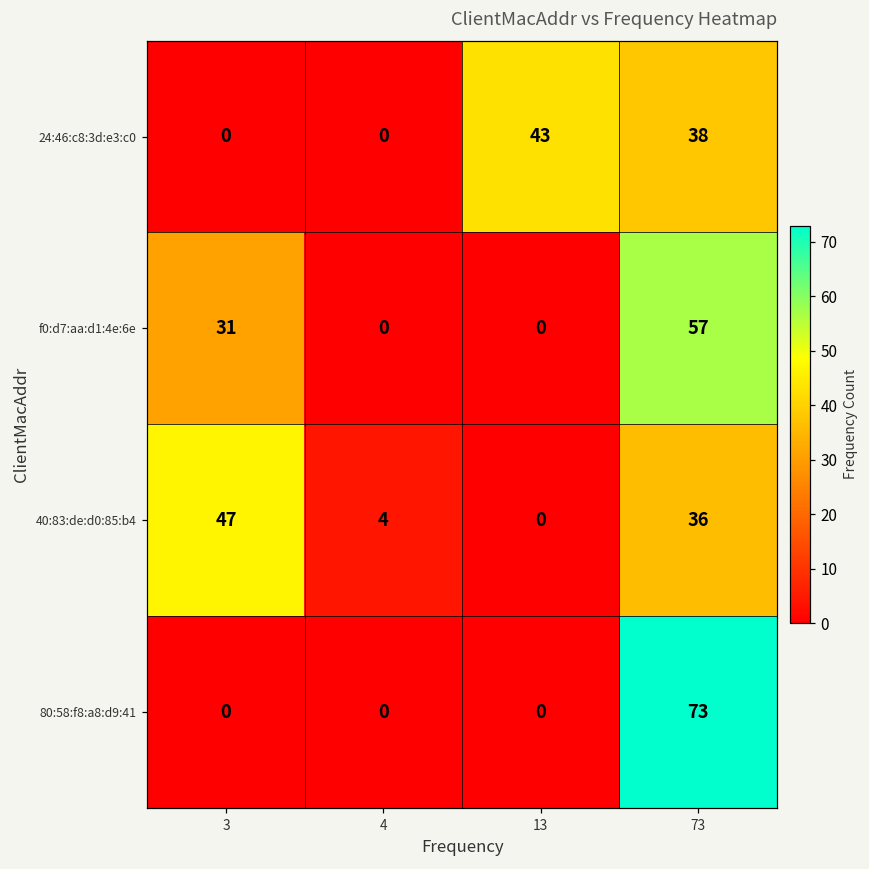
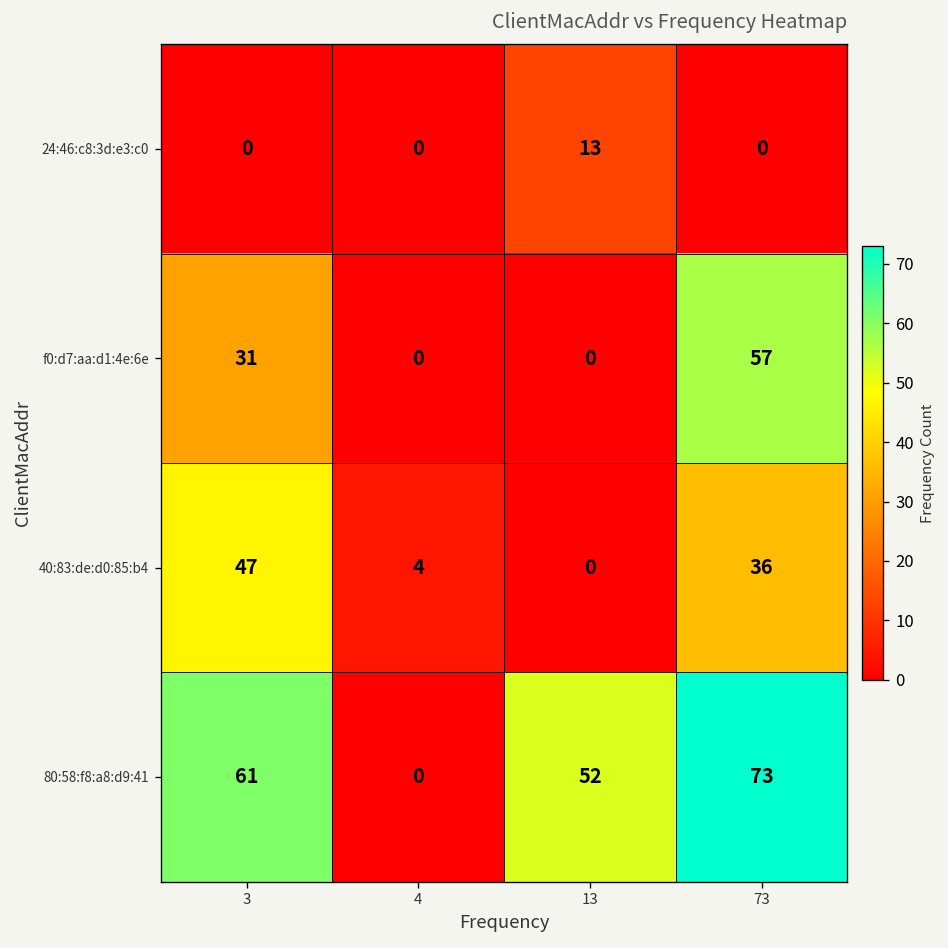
  {
    "24:46:c8:3d:e3:c0": {
      "3": 0,
      "4": 0,
-     "13": 43,
-     "73": 38
+     "13": 13,
+     "73": 0
    },
    "f0:d7:aa:d1:4e:6e": {
      "3": 31,
      "4": 0,
      "13": 0,
      "73": 57
    },
    "40:83:de:d0:85:b4": {
      "3": 47,
      "4": 4,
      "13": 0,
      "73": 36
    },
    "80:58:f8:a8:d9:41": {
-     "3": 0,
+     "3": 61,
      "4": 0,
-     "13": 0,
+     "13": 52,
      "73": 73
    }
  }
